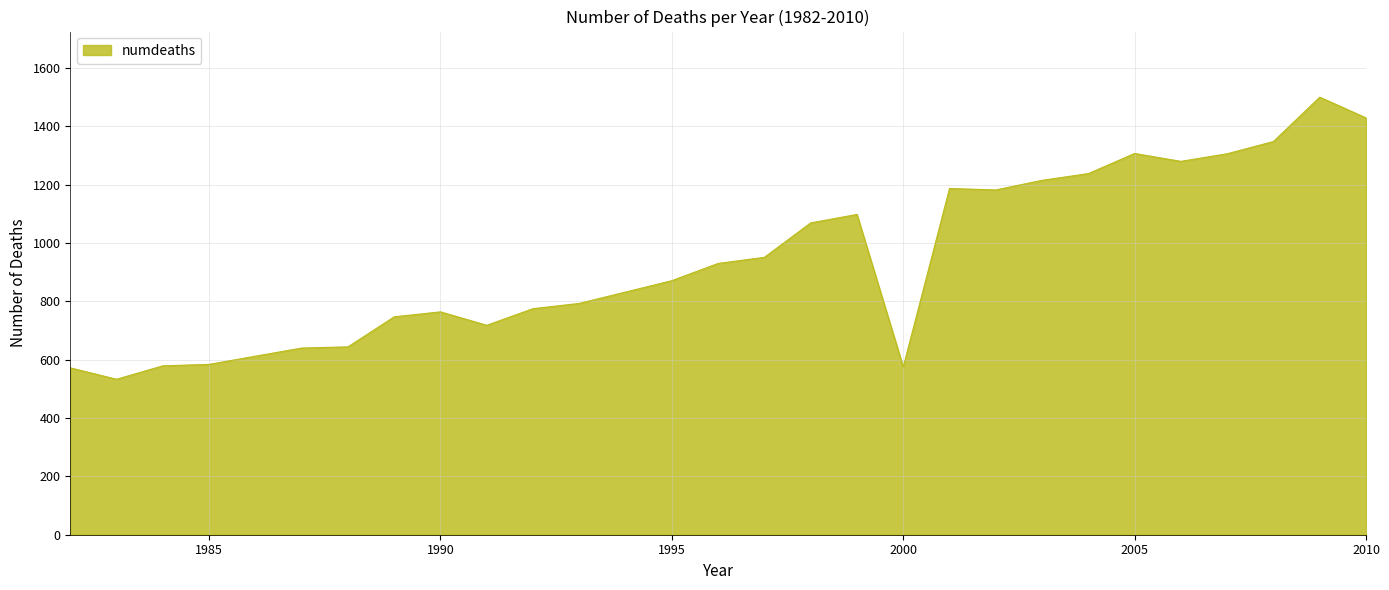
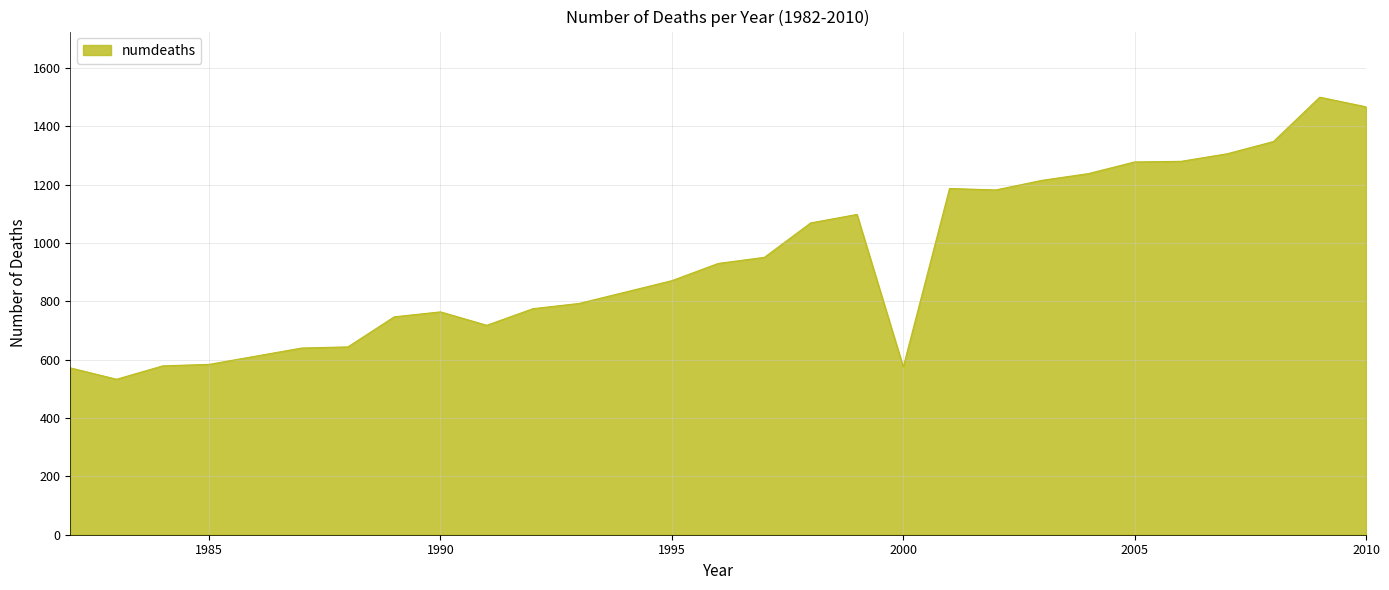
  {
    "1985": 580,
    "1990": 760,
    "1995": 870,
    "2000": 580,
-   "2005": 1310,
-   "2010": 1430
+   "2005": 1280,
+   "2010": 1470
  }
